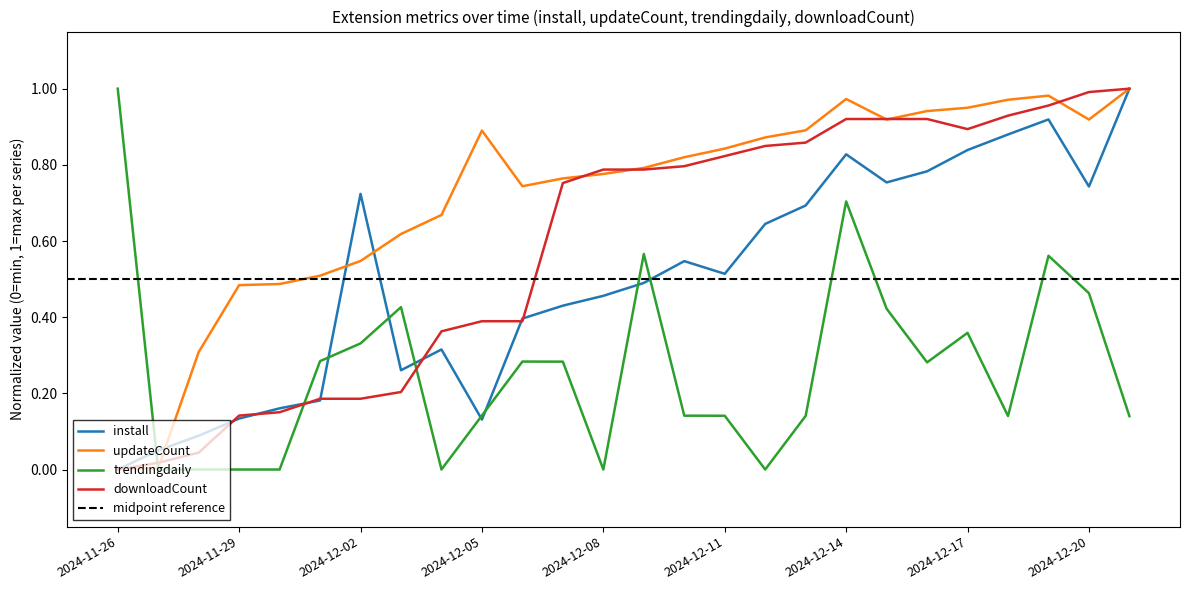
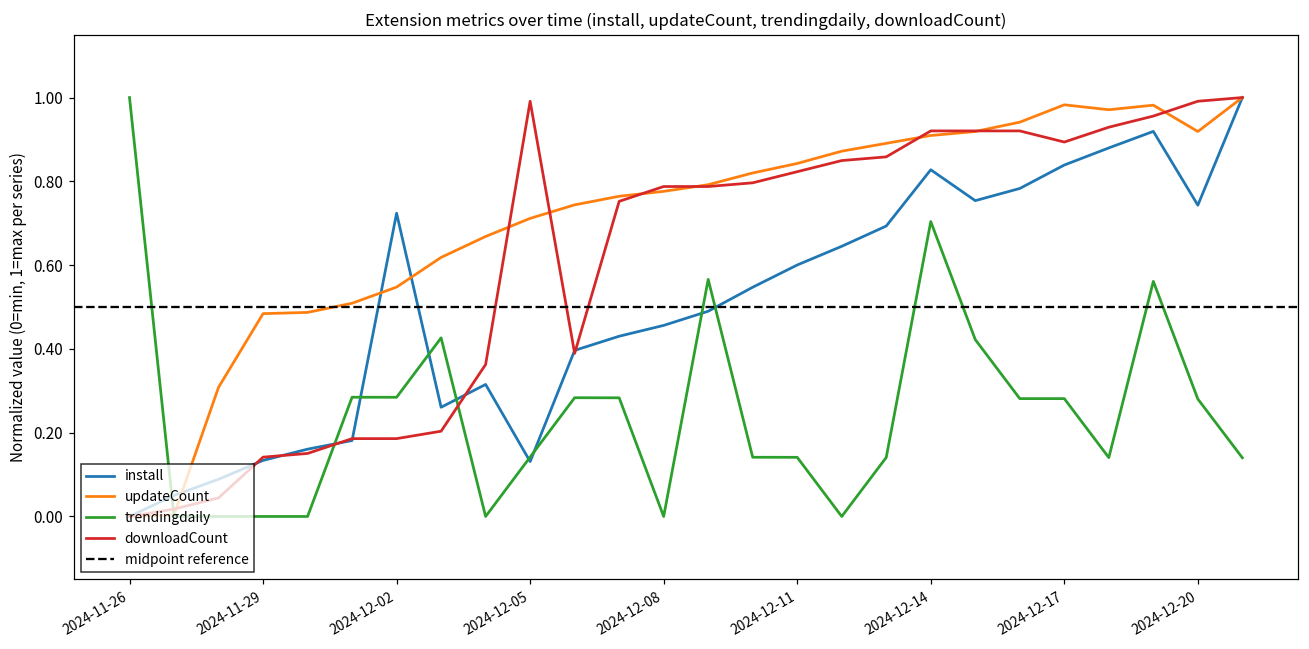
  {
    "install": {
      "2024-11-29": 0.13,
      "2024-12-02": 0.72,
      "2024-12-05": 0.13,
      "2024-12-08": 0.46,
-     "2024-12-11": 0.51,
+     "2024-12-11": 0.60,
      "2024-12-14": 0.83,
      "2024-12-17": 0.84,
      "2024-12-20": 0.74
    },
    "updateCount": {
      "2024-11-29": 0.48,
      "2024-12-02": 0.55,
-     "2024-12-05": 0.89,
+     "2024-12-05": 0.71,
      "2024-12-08": 0.78,
      "2024-12-11": 0.84,
-     "2024-12-14": 0.97,
-     "2024-12-17": 0.95,
+     "2024-12-14": 0.91,
+     "2024-12-17": 0.98,
      "2024-12-20": 0.92
    },
    "trendingdaily": {
      "2024-11-26": 1.00,
      "2024-11-29": 0.00,
-     "2024-12-02": 0.33,
+     "2024-12-02": 0.28,
      "2024-12-05": 0.14,
      "2024-12-08": 0.00,
      "2024-12-11": 0.14,
      "2024-12-14": 0.70,
-     "2024-12-17": 0.36,
-     "2024-12-20": 0.46
+     "2024-12-17": 0.28,
+     "2024-12-20": 0.28
    },
    "downloadCount": {
      "2024-11-29": 0.14,
      "2024-12-02": 0.19,
-     "2024-12-05": 0.39,
+     "2024-12-05": 0.99,
      "2024-12-08": 0.79,
      "2024-12-11": 0.82,
      "2024-12-14": 0.92,
      "2024-12-17": 0.89,
      "2024-12-20": 0.99
    }
  }
